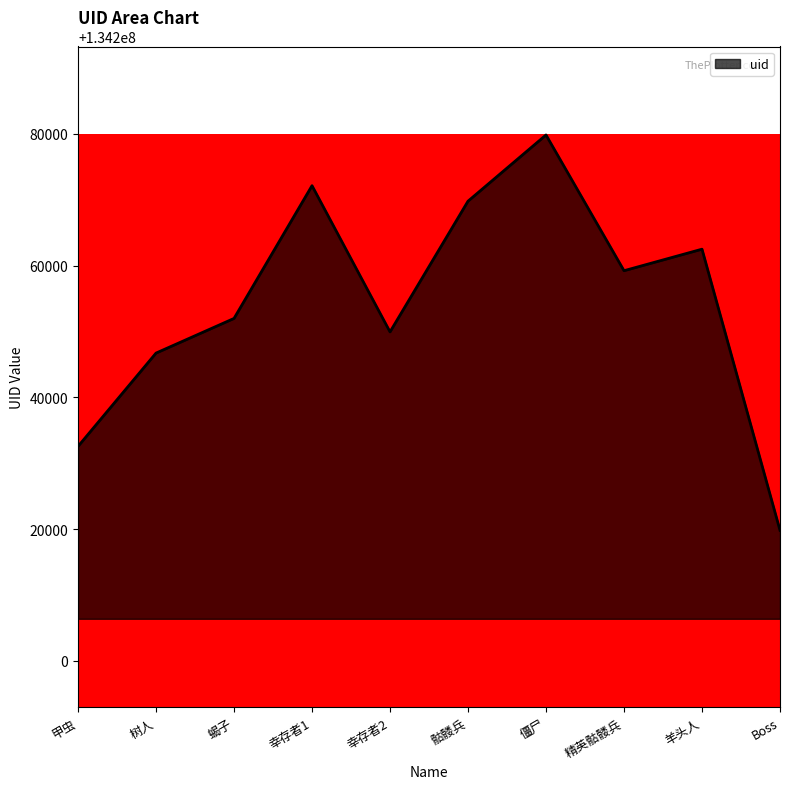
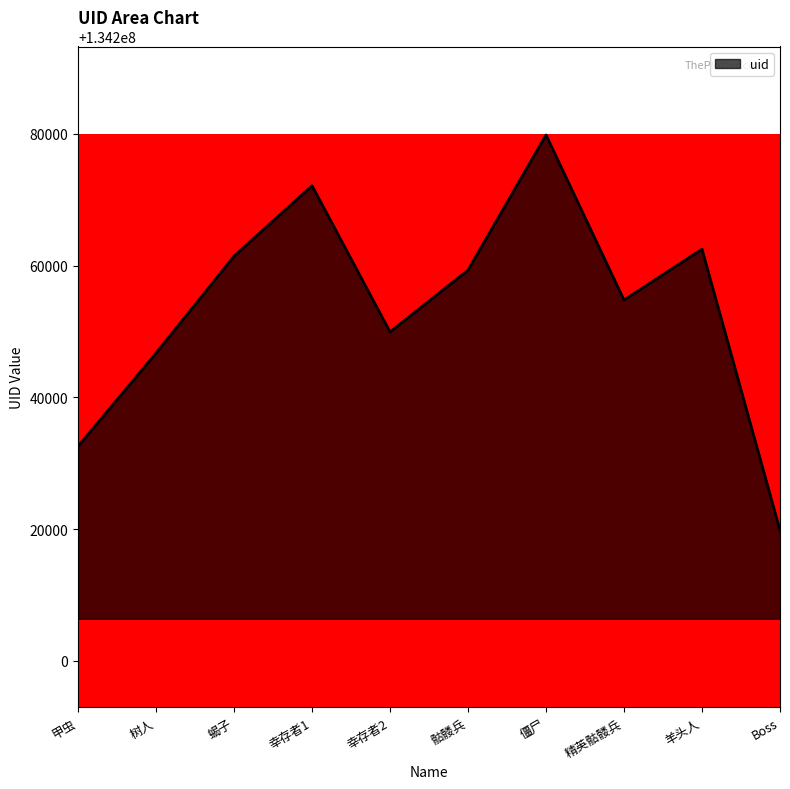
  {
    "甲虫": 134233000,
    "树人": 134247000,
-   "蝎子": 134252000,
+   "蝎子": 134261000,
    "幸存者1": 134272000,
    "幸存者2": 134250000,
-   "骷髅兵": 134270000,
+   "骷髅兵": 134259000,
    "僵尸": 134280000,
-   "精英骷髅兵": 134259000,
+   "精英骷髅兵": 134255000,
    "羊头人": 134263000,
    "Boss": 134220000
  }
